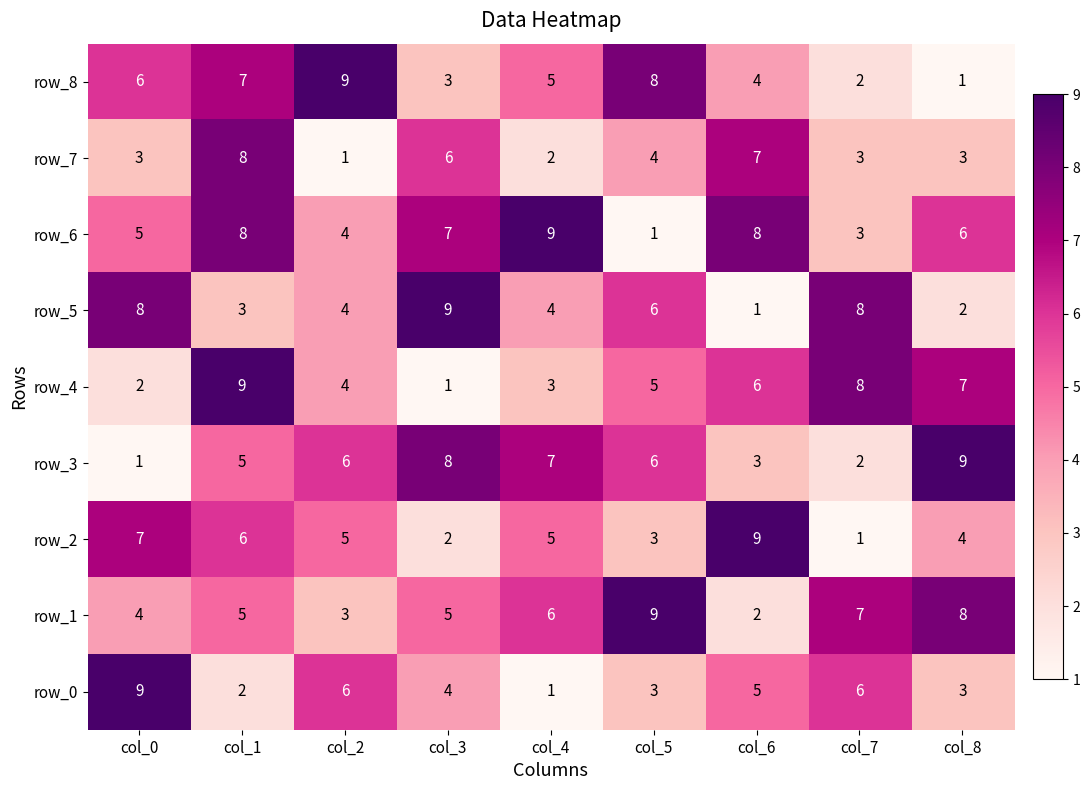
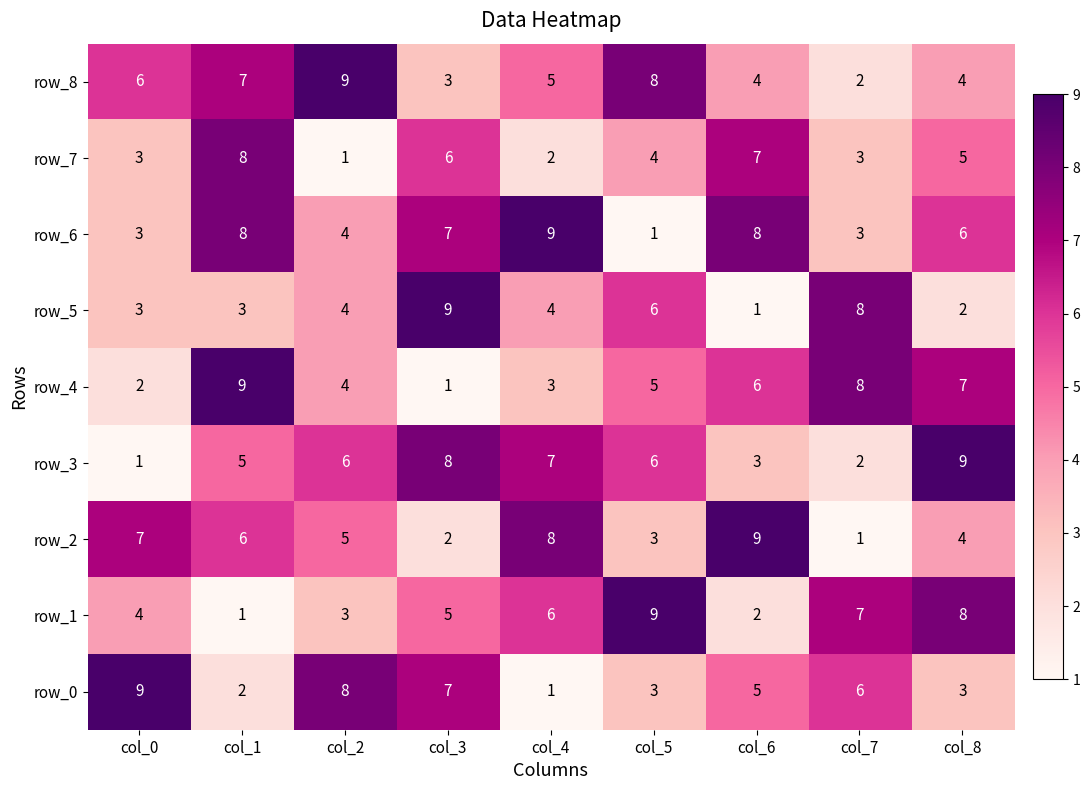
  {
    "row_8": {
      "col_0": 6,
      "col_1": 7,
      "col_2": 9,
      "col_3": 3,
      "col_4": 5,
      "col_5": 8,
      "col_6": 4,
      "col_7": 2,
-     "col_8": 1
+     "col_8": 4
    },
    "row_7": {
      "col_0": 3,
      "col_1": 8,
      "col_2": 1,
      "col_3": 6,
      "col_4": 2,
      "col_5": 4,
      "col_6": 7,
      "col_7": 3,
-     "col_8": 3
+     "col_8": 5
    },
    "row_6": {
-     "col_0": 5,
+     "col_0": 3,
      "col_1": 8,
      "col_2": 4,
      "col_3": 7,
      "col_4": 9,
      "col_5": 1,
      "col_6": 8,
      "col_7": 3,
      "col_8": 6
    },
    "row_5": {
-     "col_0": 8,
+     "col_0": 3,
      "col_1": 3,
      "col_2": 4,
      "col_3": 9,
      "col_4": 4,
      "col_5": 6,
      "col_6": 1,
      "col_7": 8,
      "col_8": 2
    },
    "row_4": {
      "col_0": 2,
      "col_1": 9,
      "col_2": 4,
      "col_3": 1,
      "col_4": 3,
      "col_5": 5,
      "col_6": 6,
      "col_7": 8,
      "col_8": 7
    },
    "row_3": {
      "col_0": 1,
      "col_1": 5,
      "col_2": 6,
      "col_3": 8,
      "col_4": 7,
      "col_5": 6,
      "col_6": 3,
      "col_7": 2,
      "col_8": 9
    },
    "row_2": {
      "col_0": 7,
      "col_1": 6,
      "col_2": 5,
      "col_3": 2,
-     "col_4": 5,
+     "col_4": 8,
      "col_5": 3,
      "col_6": 9,
      "col_7": 1,
      "col_8": 4
    },
    "row_1": {
      "col_0": 4,
-     "col_1": 5,
+     "col_1": 1,
      "col_2": 3,
      "col_3": 5,
      "col_4": 6,
      "col_5": 9,
      "col_6": 2,
      "col_7": 7,
      "col_8": 8
    },
    "row_0": {
      "col_0": 9,
      "col_1": 2,
-     "col_2": 6,
-     "col_3": 4,
+     "col_2": 8,
+     "col_3": 7,
      "col_4": 1,
      "col_5": 3,
      "col_6": 5,
      "col_7": 6,
      "col_8": 3
    }
  }
